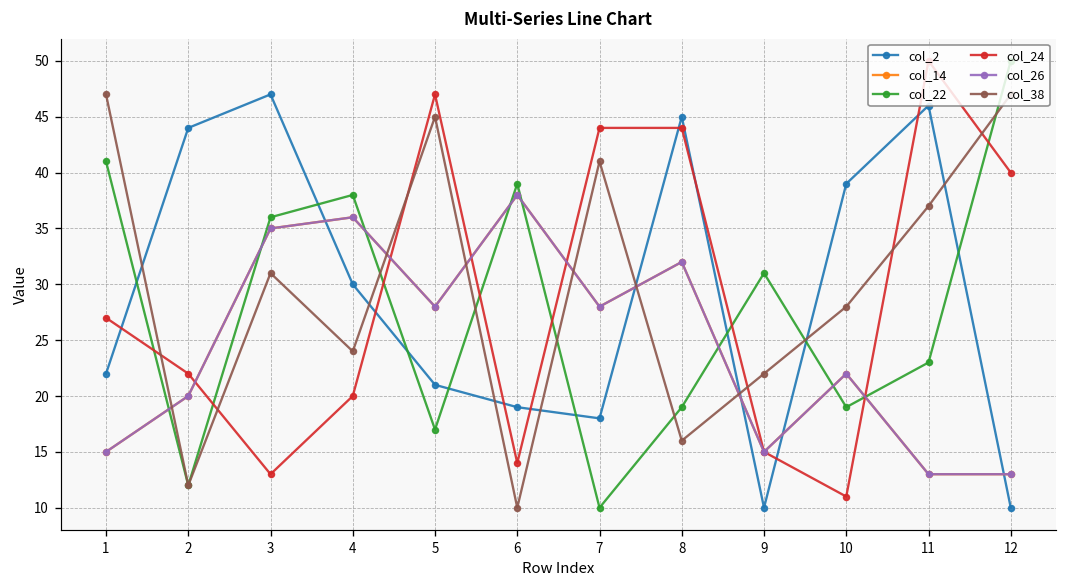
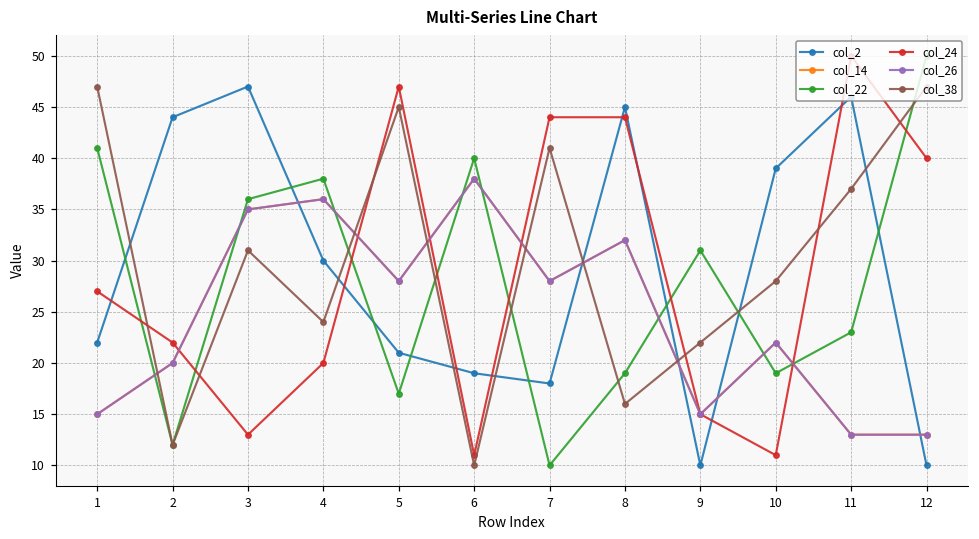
  {
    "col_2": {
      "1": 22,
      "2": 44,
      "3": 47,
      "4": 30,
      "5": 21,
      "6": 19,
      "7": 18,
      "8": 45,
      "9": 10,
      "10": 39,
      "11": 46,
      "12": 10
    },
    "col_26": {
      "1": 15,
      "2": 20,
      "3": 35,
      "4": 36,
      "5": 28,
      "6": 38,
      "7": 28,
      "8": 32,
      "10": 22,
      "11": 13,
      "12": 13
    },
    "col_22": {
      "1": 41,
      "3": 36,
      "4": 38,
      "5": 17,
-     "6": 39,
+     "6": 40,
      "7": 10,
      "8": 19,
      "9": 31,
      "10": 19,
      "11": 23
    },
    "col_24": {
      "1": 27,
      "2": 22,
      "3": 13,
      "4": 20,
      "5": 47,
-     "6": 14,
+     "6": 11,
      "7": 44,
      "8": 44,
      "10": 11,
      "12": 40
    },
    "col_38": {
      "1": 47,
      "3": 31,
      "4": 24,
      "5": 45,
      "6": 10,
      "7": 41,
      "8": 16,
      "9": 22,
      "10": 28,
      "11": 37
    }
  }
